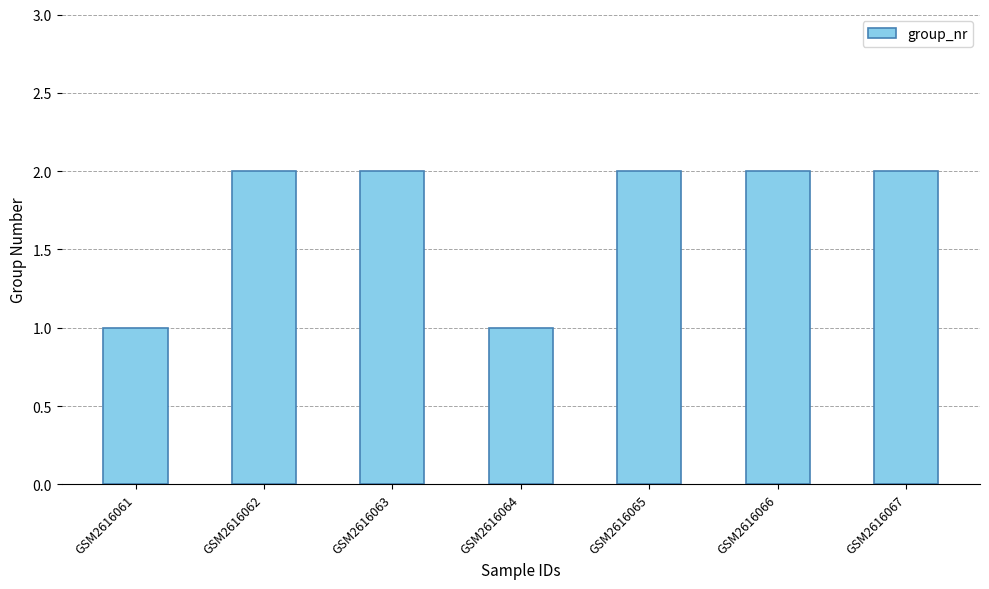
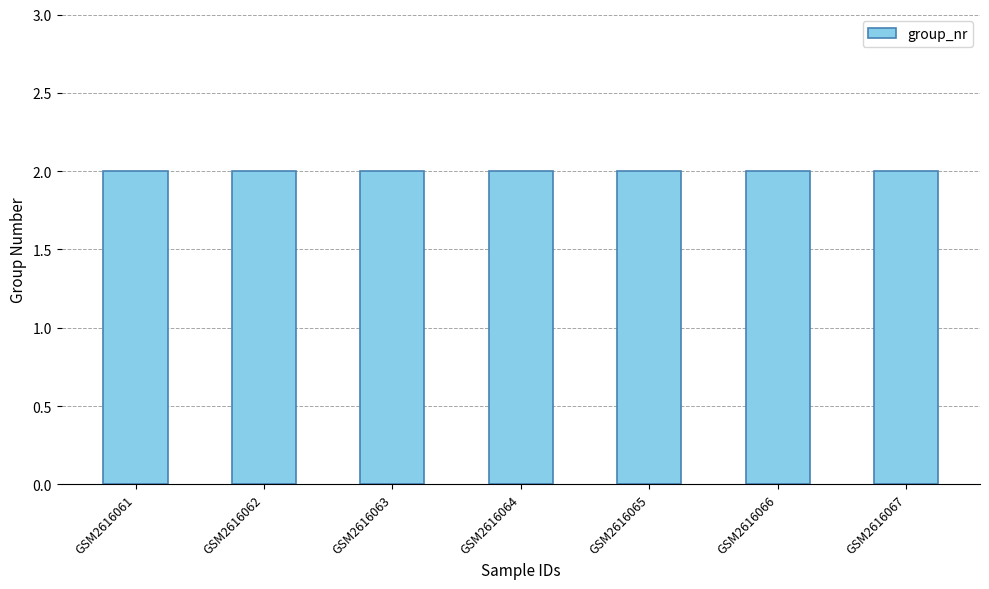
  {
-   "GSM2616061": 1,
+   "GSM2616061": 2,
    "GSM2616062": 2,
    "GSM2616063": 2,
-   "GSM2616064": 1,
+   "GSM2616064": 2,
    "GSM2616065": 2,
    "GSM2616066": 2,
    "GSM2616067": 2
  }
